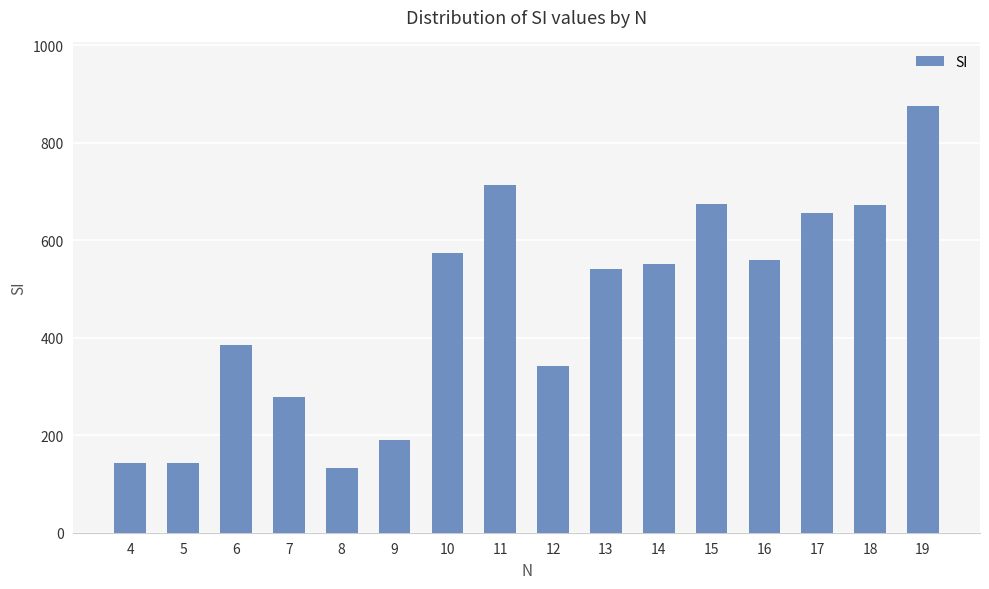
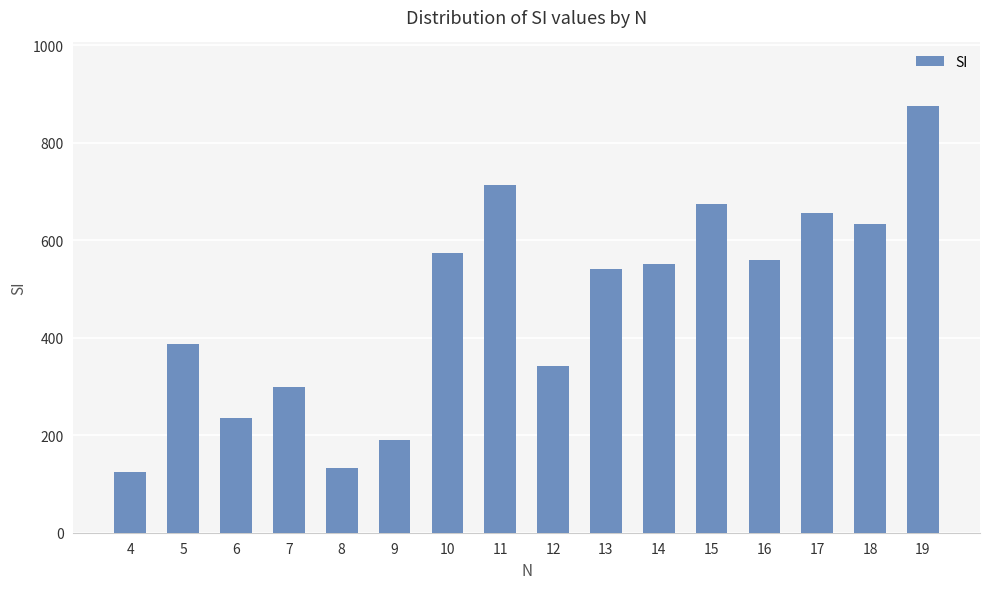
  {
-   "4": 140,
-   "5": 140,
-   "6": 390,
-   "7": 280,
+   "4": 120,
+   "5": 390,
+   "6": 240,
+   "7": 300,
    "8": 130,
    "9": 190,
    "10": 570,
    "11": 710,
    "12": 340,
    "13": 540,
    "14": 550,
    "15": 680,
    "16": 560,
    "17": 660,
-   "18": 670,
+   "18": 630,
    "19": 880
  }
